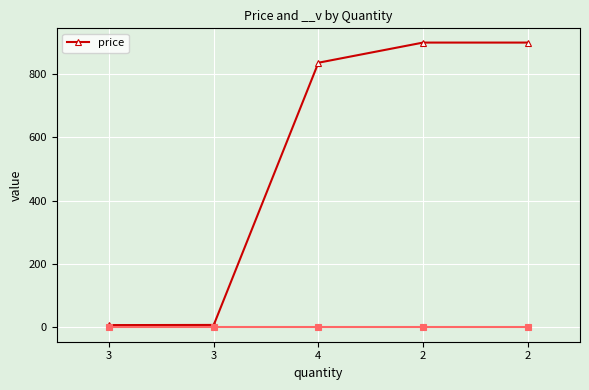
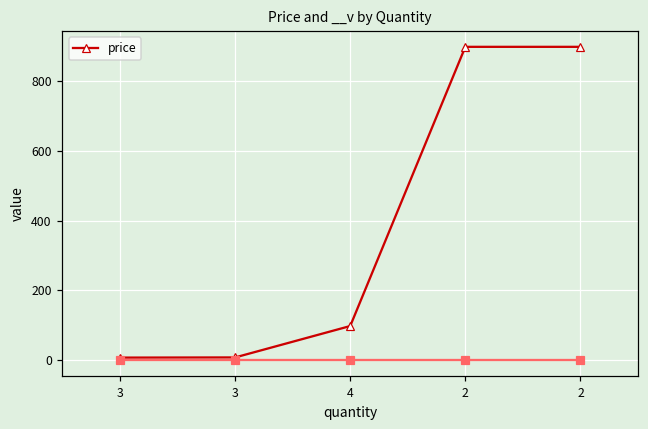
  {
    "price": {
-     "4": 830
+     "4": 100
    }
  }
